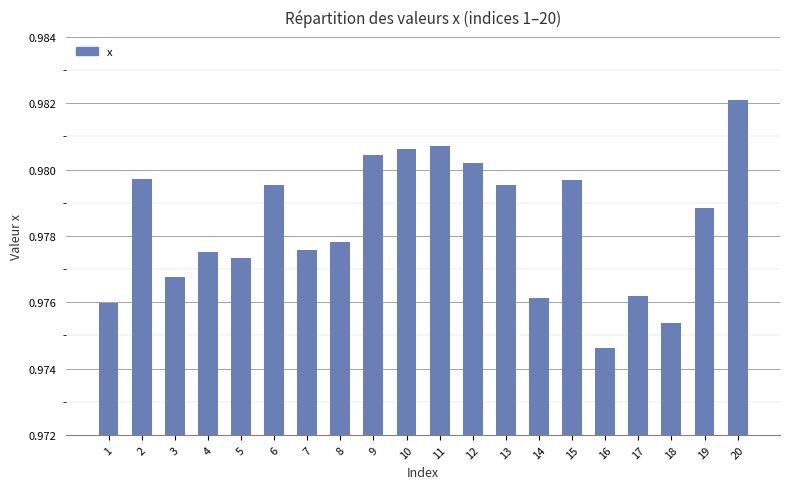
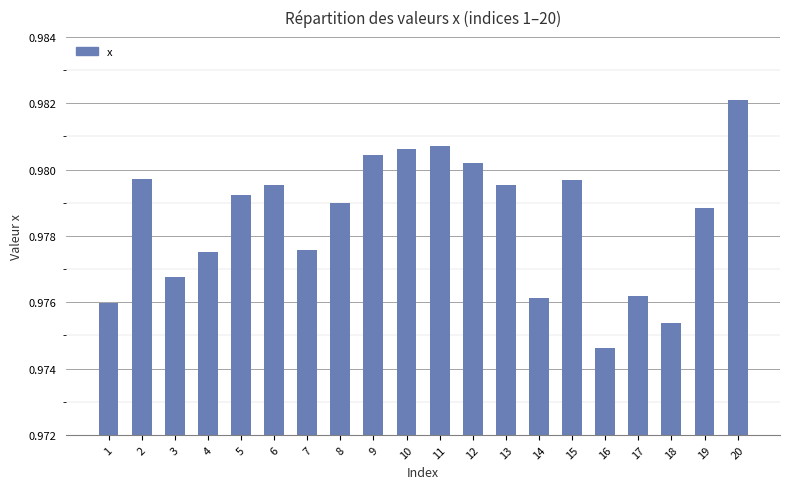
  {
    "1": 0.9760,
    "2": 0.9797,
    "3": 0.9768,
    "4": 0.9775,
-   "5": 0.9773,
+   "5": 0.9792,
    "6": 0.9795,
    "7": 0.9776,
-   "8": 0.9778,
+   "8": 0.9790,
    "9": 0.9804,
    "10": 0.9806,
    "11": 0.9807,
    "12": 0.9802,
    "13": 0.9795,
    "14": 0.9761,
    "15": 0.9797,
    "16": 0.9746,
    "17": 0.9762,
    "18": 0.9754,
    "19": 0.9788,
    "20": 0.9821
  }
